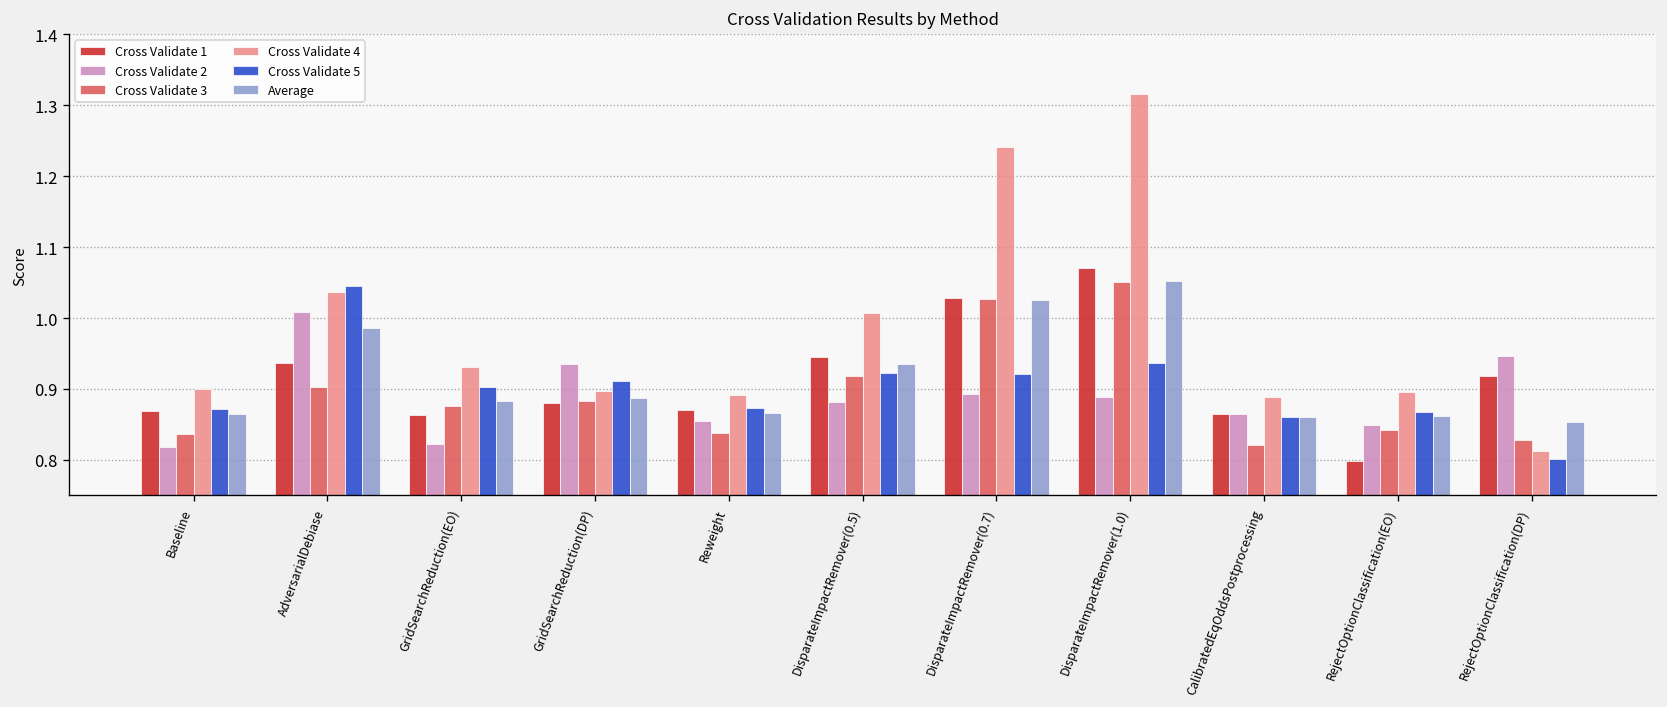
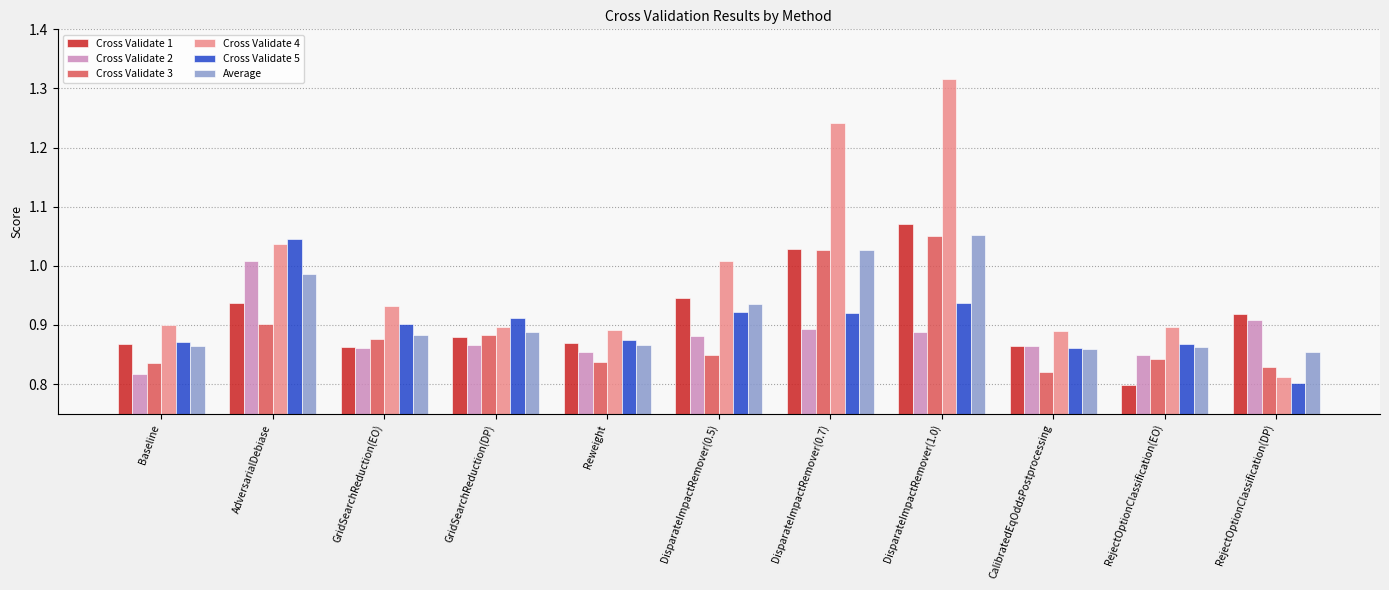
  {
    "Cross Validate 1": {
      "Baseline": 0.87,
      "AdversarialDebiase": 0.94,
      "GridSearchReduction(EO)": 0.86,
      "GridSearchReduction(DP)": 0.88,
      "Reweight": 0.87,
      "DisparateImpactRemover(0.5)": 0.95,
      "DisparateImpactRemover(0.7)": 1.03,
      "DisparateImpactRemover(1.0)": 1.07,
      "CalibratedEqOddsPostprocessing": 0.87,
      "RejectOptionClassification(EO)": 0.80,
      "RejectOptionClassification(DP)": 0.92
    },
    "Cross Validate 2": {
      "Baseline": 0.82,
      "AdversarialDebiase": 1.01,
-     "GridSearchReduction(EO)": 0.82,
-     "GridSearchReduction(DP)": 0.93,
+     "GridSearchReduction(EO)": 0.86,
+     "GridSearchReduction(DP)": 0.87,
      "Reweight": 0.85,
      "DisparateImpactRemover(0.5)": 0.88,
      "DisparateImpactRemover(0.7)": 0.89,
      "DisparateImpactRemover(1.0)": 0.89,
      "CalibratedEqOddsPostprocessing": 0.86,
      "RejectOptionClassification(EO)": 0.85,
-     "RejectOptionClassification(DP)": 0.95
+     "RejectOptionClassification(DP)": 0.91
    },
    "Cross Validate 3": {
      "Baseline": 0.84,
      "AdversarialDebiase": 0.90,
      "GridSearchReduction(EO)": 0.88,
      "GridSearchReduction(DP)": 0.88,
      "Reweight": 0.84,
-     "DisparateImpactRemover(0.5)": 0.92,
+     "DisparateImpactRemover(0.5)": 0.85,
      "DisparateImpactRemover(0.7)": 1.03,
      "DisparateImpactRemover(1.0)": 1.05,
      "CalibratedEqOddsPostprocessing": 0.82,
      "RejectOptionClassification(EO)": 0.84,
      "RejectOptionClassification(DP)": 0.83
    },
    "Cross Validate 4": {
      "Baseline": 0.90,
      "AdversarialDebiase": 1.04,
      "GridSearchReduction(EO)": 0.93,
      "GridSearchReduction(DP)": 0.90,
      "Reweight": 0.89,
      "DisparateImpactRemover(0.5)": 1.01,
      "DisparateImpactRemover(0.7)": 1.24,
      "DisparateImpactRemover(1.0)": 1.32,
      "CalibratedEqOddsPostprocessing": 0.89,
      "RejectOptionClassification(EO)": 0.90,
      "RejectOptionClassification(DP)": 0.81
    },
    "Cross Validate 5": {
      "Baseline": 0.87,
      "AdversarialDebiase": 1.05,
      "GridSearchReduction(EO)": 0.90,
      "GridSearchReduction(DP)": 0.91,
      "Reweight": 0.87,
      "DisparateImpactRemover(0.5)": 0.92,
      "DisparateImpactRemover(0.7)": 0.92,
      "DisparateImpactRemover(1.0)": 0.94,
      "CalibratedEqOddsPostprocessing": 0.86,
      "RejectOptionClassification(EO)": 0.87,
      "RejectOptionClassification(DP)": 0.80
    },
    "Average": {
      "Baseline": 0.87,
      "AdversarialDebiase": 0.99,
      "GridSearchReduction(EO)": 0.88,
      "GridSearchReduction(DP)": 0.89,
      "Reweight": 0.87,
      "DisparateImpactRemover(0.5)": 0.94,
      "DisparateImpactRemover(0.7)": 1.03,
      "DisparateImpactRemover(1.0)": 1.05,
      "CalibratedEqOddsPostprocessing": 0.86,
      "RejectOptionClassification(EO)": 0.86,
      "RejectOptionClassification(DP)": 0.85
    }
  }
